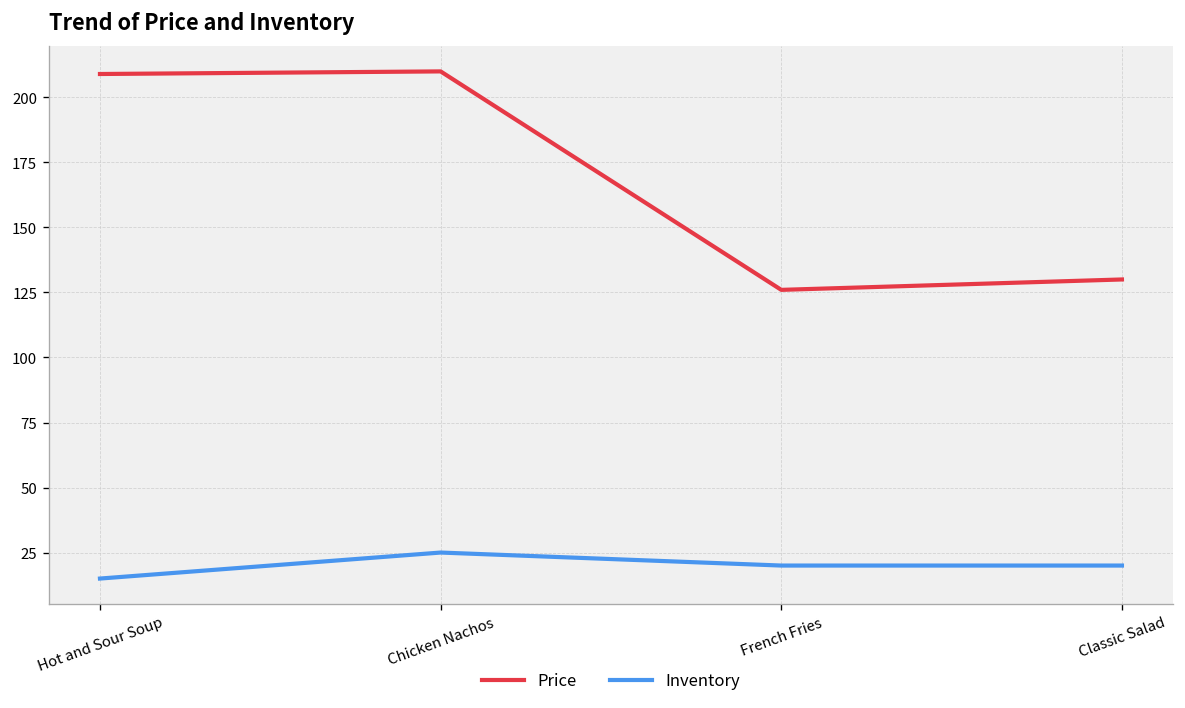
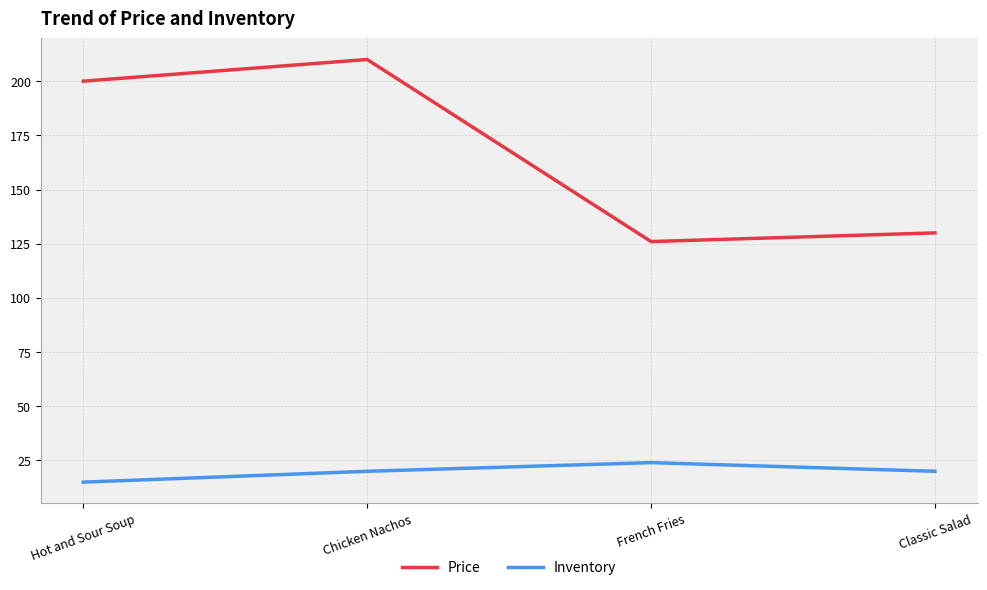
  {
    "Price": {
-     "Hot and Sour Soup": 209,
+     "Hot and Sour Soup": 200,
      "Chicken Nachos": 210,
      "French Fries": 126,
      "Classic Salad": 130
    },
    "Inventory": {
      "Hot and Sour Soup": 15,
-     "Chicken Nachos": 25,
-     "French Fries": 20,
+     "Chicken Nachos": 20,
+     "French Fries": 24,
      "Classic Salad": 20
    }
  }
